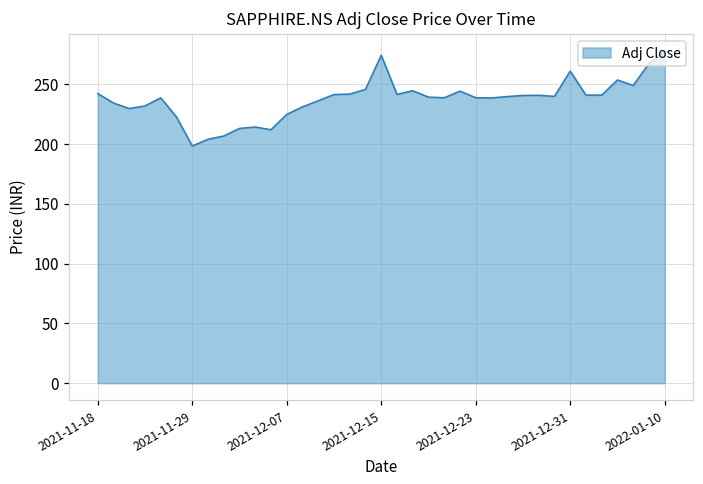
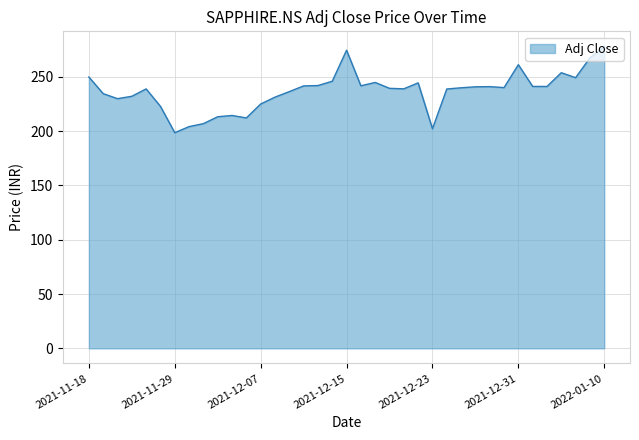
  {
-   "2021-11-18": 242,
+   "2021-11-18": 250,
    "2021-11-29": 198,
    "2021-12-07": 225,
    "2021-12-15": 274,
-   "2021-12-23": 239,
+   "2021-12-23": 202,
    "2021-12-31": 261
  }
